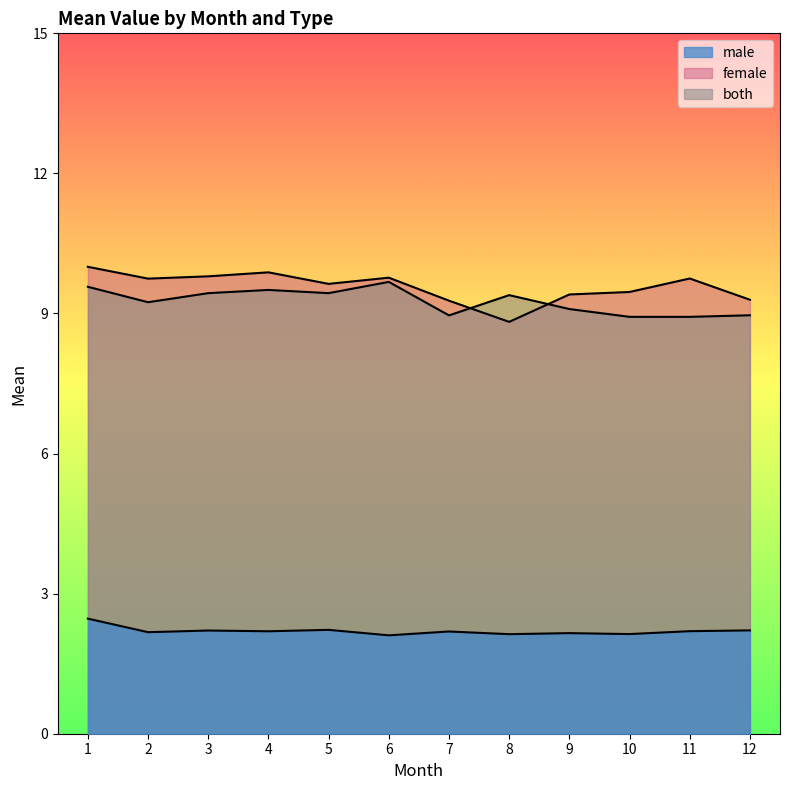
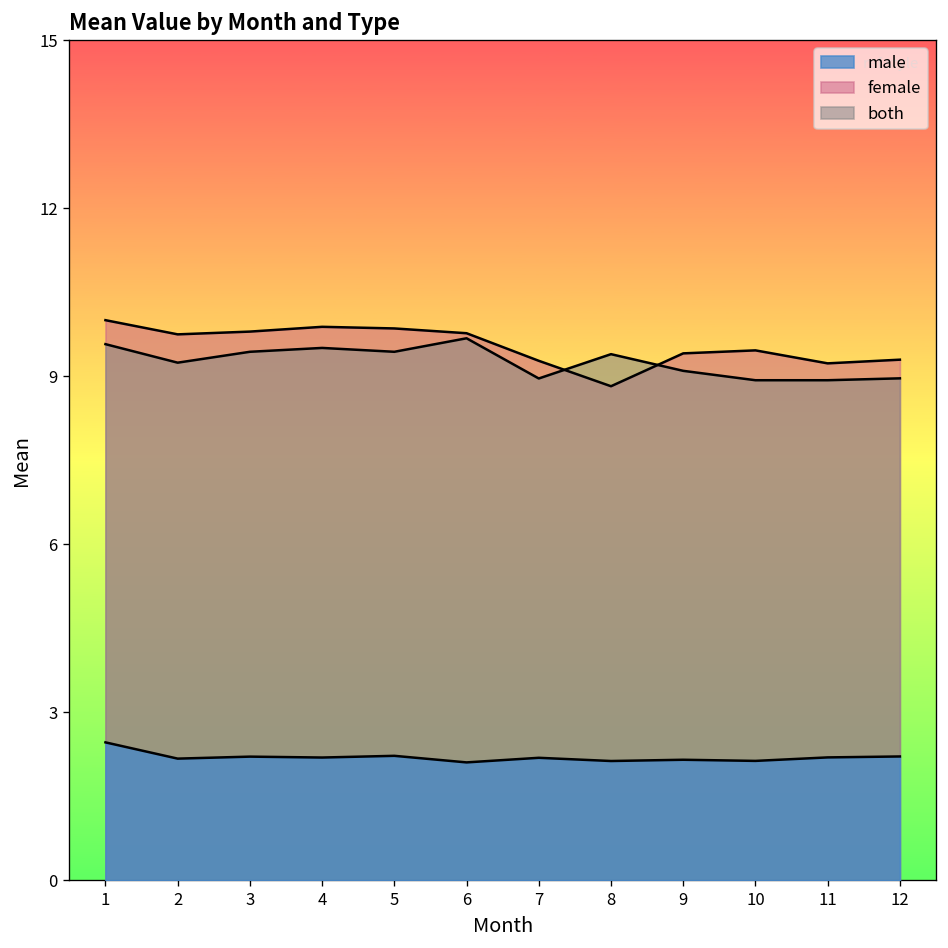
  {
    "both": {
      "1": 9.6,
      "2": 9.2,
      "3": 9.4,
      "4": 9.5,
      "5": 9.4,
      "6": 9.7,
      "7": 9.0,
      "8": 9.4,
      "9": 9.1,
      "10": 8.9,
      "11": 8.9,
      "12": 9.0
    },
    "female": {
      "1": 10.0,
      "2": 9.7,
      "3": 9.8,
      "4": 9.9,
-     "5": 9.6,
+     "5": 9.9,
      "6": 9.8,
      "7": 9.3,
      "8": 8.8,
      "9": 9.4,
      "10": 9.5,
-     "11": 9.7,
+     "11": 9.2,
      "12": 9.3
    },
    "male": {
      "1": 2.5,
      "2": 2.2,
      "3": 2.2,
      "4": 2.2,
      "5": 2.2,
      "6": 2.1,
      "7": 2.2,
      "8": 2.1,
      "9": 2.2,
      "10": 2.1,
      "11": 2.2,
      "12": 2.2
    }
  }
